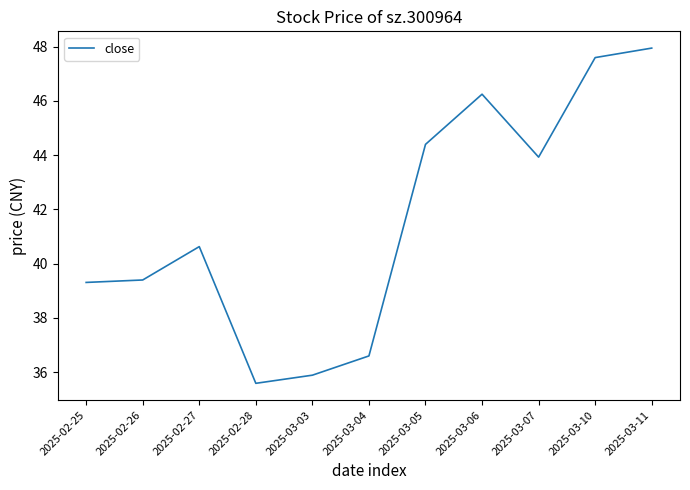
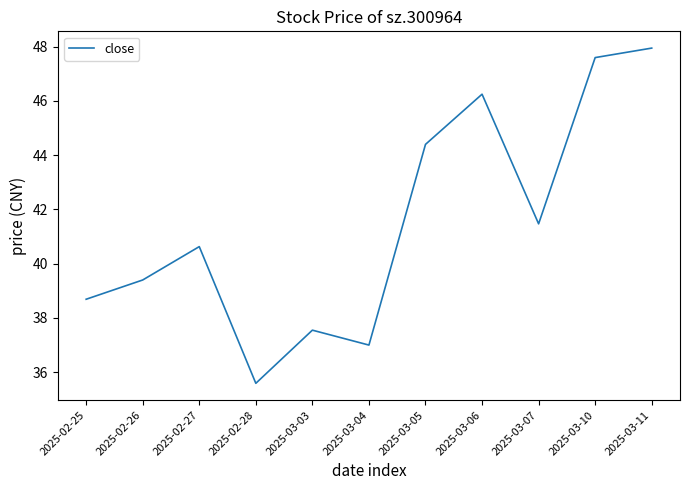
  {
-   "2025-02-25": 39.3,
+   "2025-02-25": 38.7,
    "2025-02-26": 39.4,
    "2025-02-27": 40.6,
    "2025-02-28": 35.6,
-   "2025-03-03": 35.9,
-   "2025-03-04": 36.6,
+   "2025-03-03": 37.6,
+   "2025-03-04": 37.0,
    "2025-03-05": 44.4,
    "2025-03-06": 46.3,
-   "2025-03-07": 43.9,
+   "2025-03-07": 41.5,
    "2025-03-10": 47.6,
    "2025-03-11": 48.0
  }
